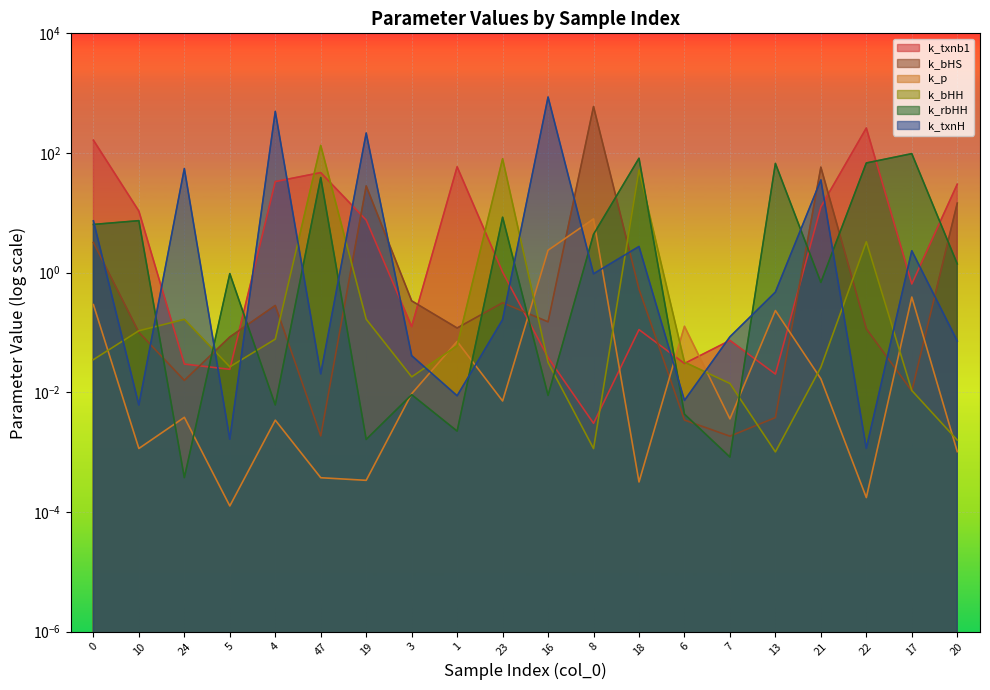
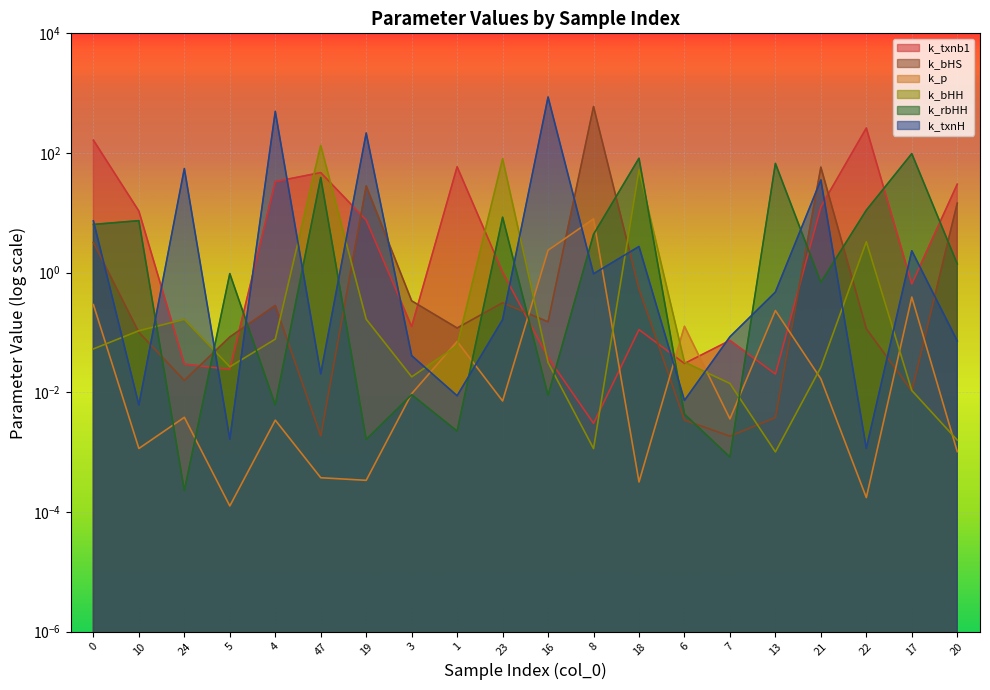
  {
    "k_bHH": {
-     "0": 0.04,
+     "0": 0.05,
      "24": 0.17,
      "4": 0.08,
      "47": 130,
      "19": 0.17,
      "3": 0.018,
      "1": 0.06,
      "23": 80,
      "16": 0.03,
      "8": 0.0011,
      "18": 50,
      "7": 0.014,
      "13": 0.0010,
      "21": 0.03,
      "22": 3,
      "20": 0.0016
    },
    "k_rbHH": {
      "0": 6,
      "10": 7,
-     "24": 0.0004,
+     "24": 0.00023,
      "5": 1.0,
      "4": 0.006,
      "47": 40,
      "19": 0.0016,
      "1": 0.0022,
      "23": 8,
      "16": 0.009,
      "8": 4,
      "18": 80,
      "6": 0.004,
      "7": 0.0008,
      "13": 70,
      "21": 0.7,
-     "22": 70,
+     "22": 11,
      "17": 100,
      "20": 1.4
    },
    "k_txnH": {
      "0": 7,
      "10": 0.006,
      "24": 50,
      "5": 0.0016,
      "4": 500,
      "47": 0.020,
      "19": 220,
      "3": 0.04,
      "1": 0.009,
      "23": 0.16,
      "16": 900,
      "8": 1.0,
      "18": 3,
      "6": 0.007,
      "7": 0.08,
      "13": 0.5,
      "21": 40,
      "22": 0.0012,
      "17": 2.3,
      "20": 0.07
    }
  }
